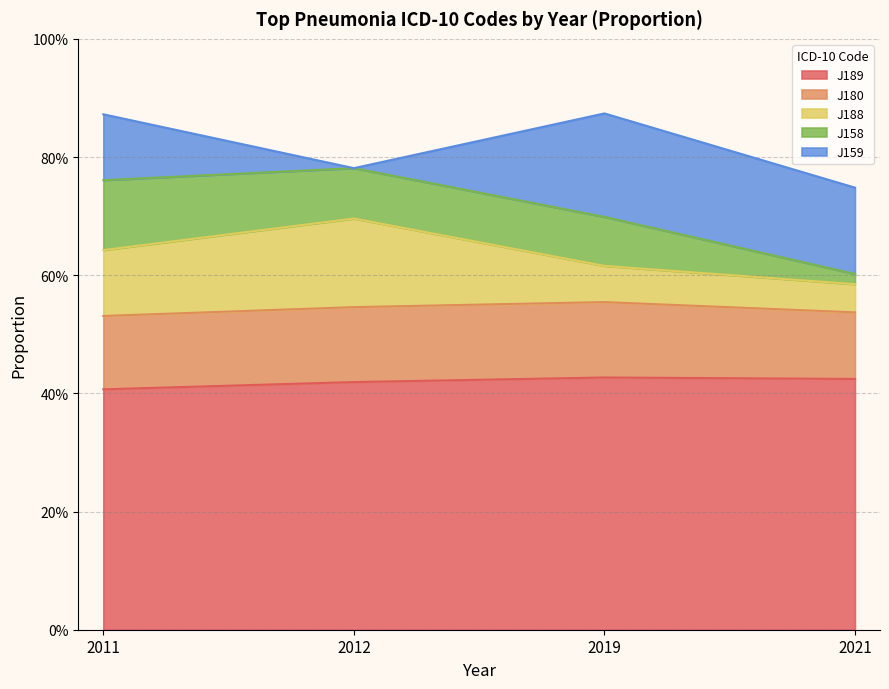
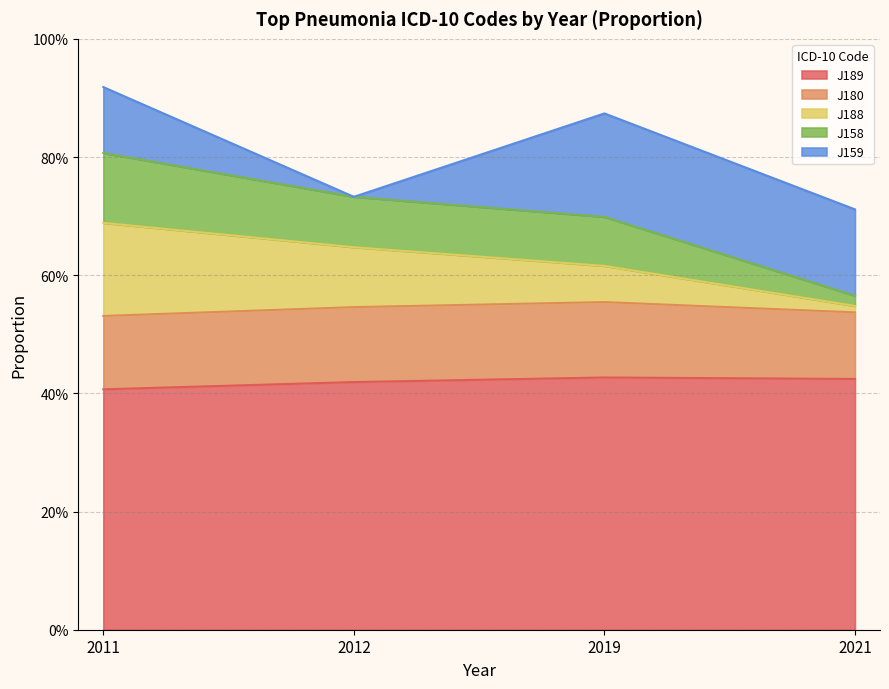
  {
    "J188": {
-     "2011": "11%",
-     "2012": "15%",
+     "2011": "16%",
+     "2012": "10%",
      "2019": "6%",
-     "2021": "5%"
+     "2021": "1%"
    },
    "J158": {
      "2011": "12%",
      "2019": "8%",
      "2021": "2%"
    },
    "J159": {
      "2011": "11%",
      "2019": "18%",
      "2021": "15%"
    }
  }
